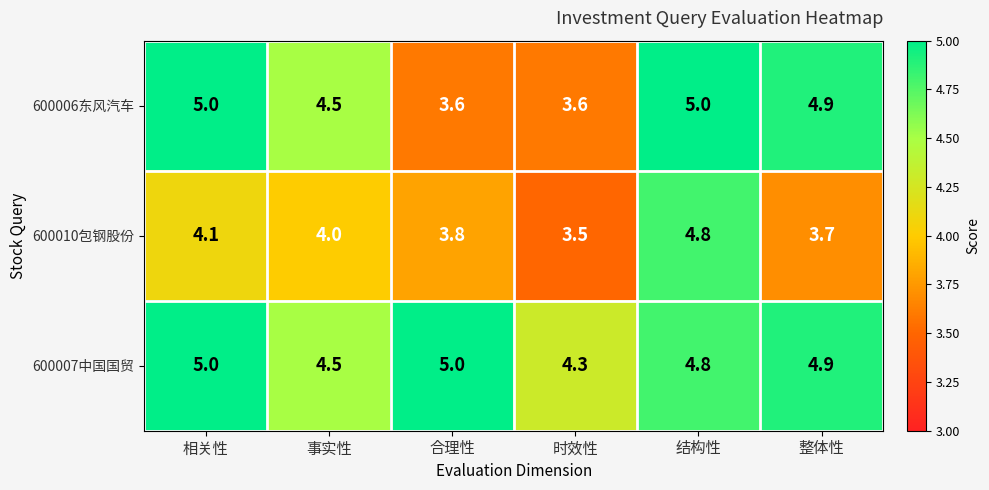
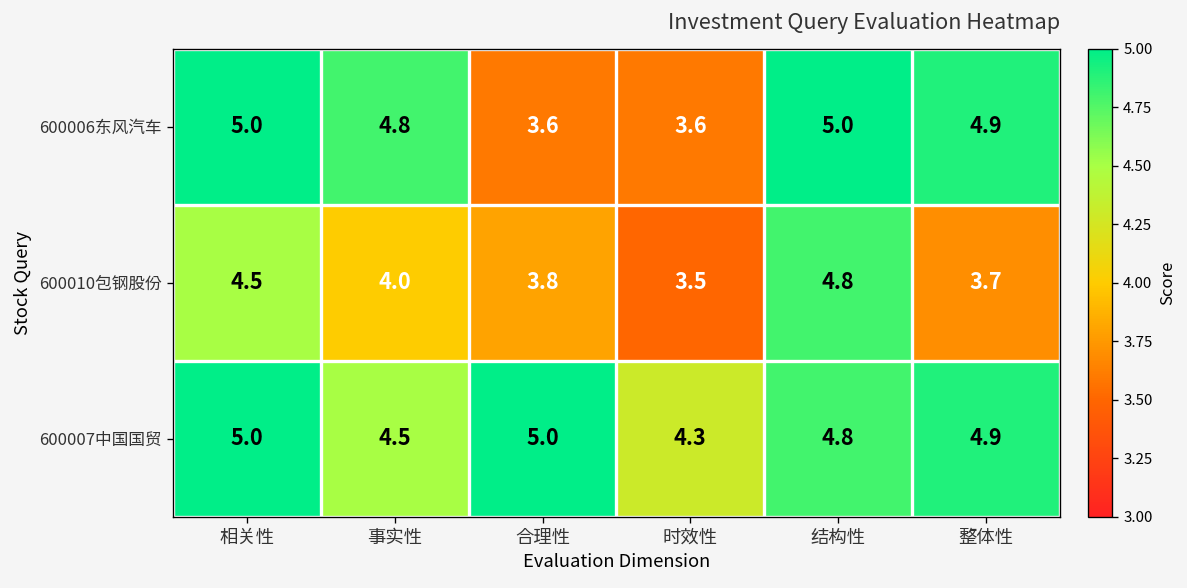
  {
    "600006东风汽车": {
      "相关性": 5.0,
-     "事实性": 4.5,
+     "事实性": 4.8,
      "合理性": 3.6,
      "时效性": 3.6,
      "结构性": 5.0,
      "整体性": 4.9
    },
    "600010包钢股份": {
-     "相关性": 4.1,
+     "相关性": 4.5,
      "事实性": 4.0,
      "合理性": 3.8,
      "时效性": 3.5,
      "结构性": 4.8,
      "整体性": 3.7
    },
    "600007中国国贸": {
      "相关性": 5.0,
      "事实性": 4.5,
      "合理性": 5.0,
      "时效性": 4.3,
      "结构性": 4.8,
      "整体性": 4.9
    }
  }
